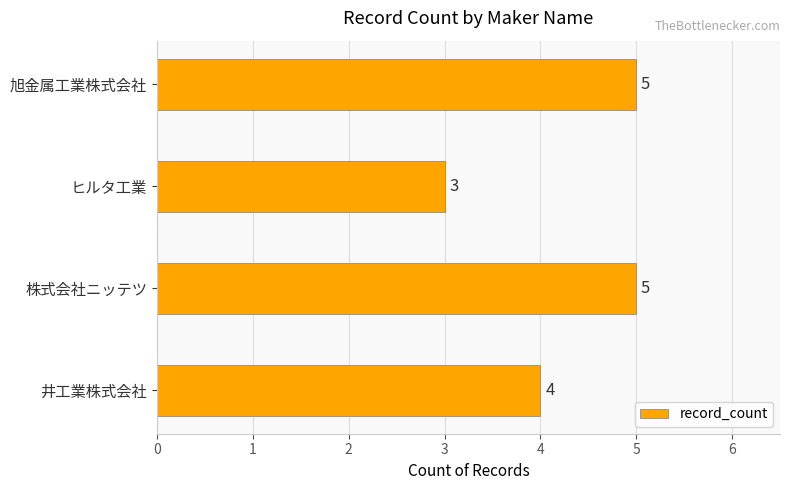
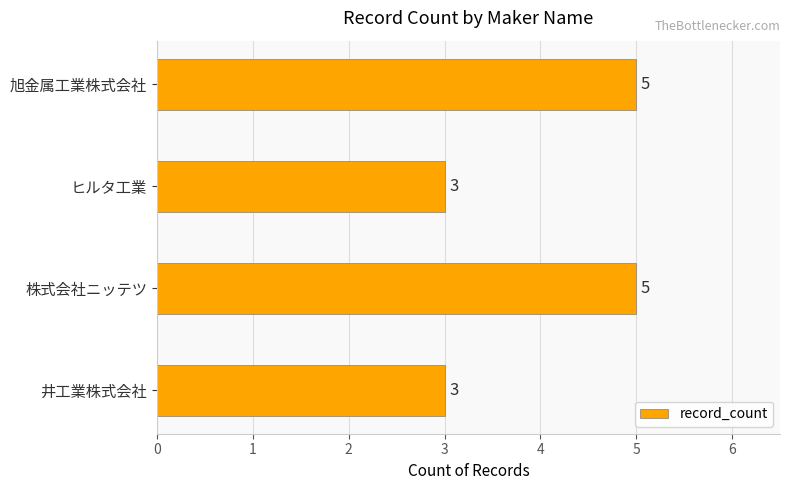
  {
    "旭金属工業株式会社": 5,
    "ヒルタ工業": 3,
    "株式会社ニッテツ": 5,
-   "井工業株式会社": 4
+   "井工業株式会社": 3
  }
